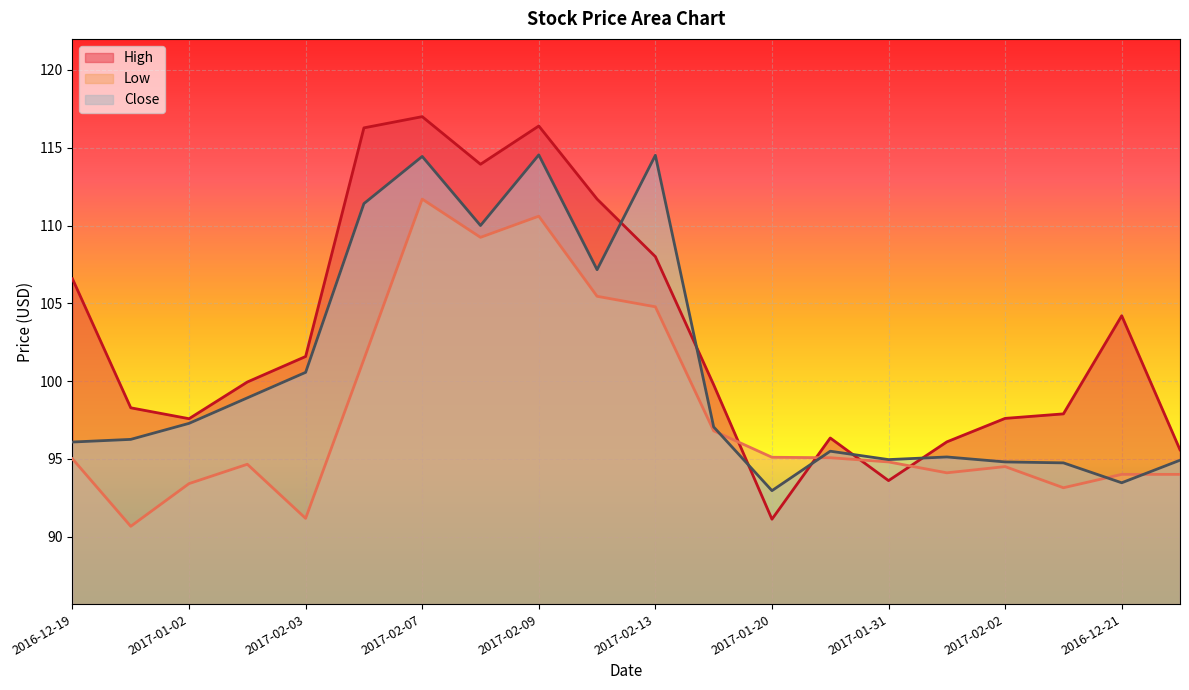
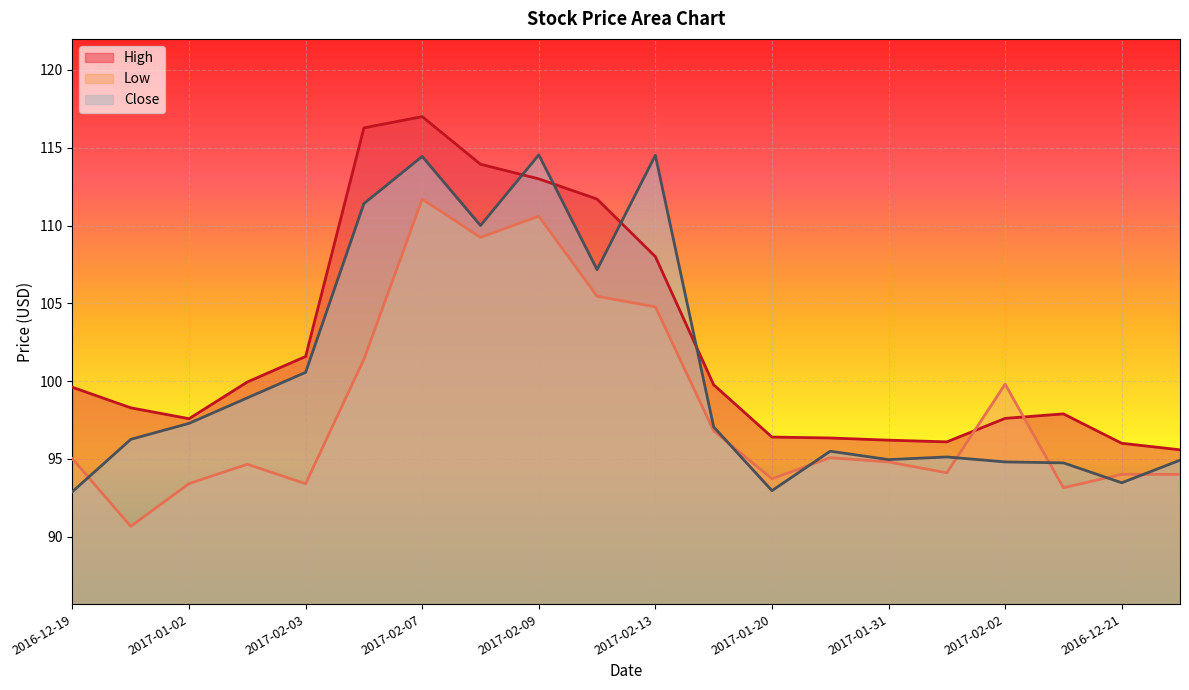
  {
    "High": {
-     "2016-12-19": 106.6,
+     "2016-12-19": 99.6,
      "2017-01-02": 97.6,
      "2017-02-03": 101.6,
      "2017-02-07": 117.0,
-     "2017-02-09": 116.4,
+     "2017-02-09": 113.0,
      "2017-02-13": 108.0,
-     "2017-01-20": 91.1,
-     "2017-01-31": 93.6,
+     "2017-01-20": 96.4,
+     "2017-01-31": 96.2,
      "2017-02-02": 97.6,
-     "2016-12-21": 104.2
+     "2016-12-21": 96.0
    },
    "Low": {
      "2016-12-19": 95.0,
      "2017-01-02": 93.4,
-     "2017-02-03": 91.2,
+     "2017-02-03": 93.4,
      "2017-02-07": 111.7,
      "2017-02-09": 110.6,
      "2017-02-13": 104.8,
-     "2017-01-20": 95.1,
-     "2017-02-02": 94.5,
+     "2017-01-20": 93.7,
+     "2017-02-02": 99.8,
      "2016-12-21": 94.0
    },
    "Close": {
-     "2016-12-19": 96.1,
+     "2016-12-19": 92.9,
      "2017-01-02": 97.3,
      "2017-02-03": 100.6,
      "2017-02-07": 114.4,
      "2017-02-09": 114.5,
      "2017-02-13": 114.5,
      "2017-01-20": 93.0,
      "2017-02-02": 94.8,
      "2016-12-21": 93.5
    }
  }
